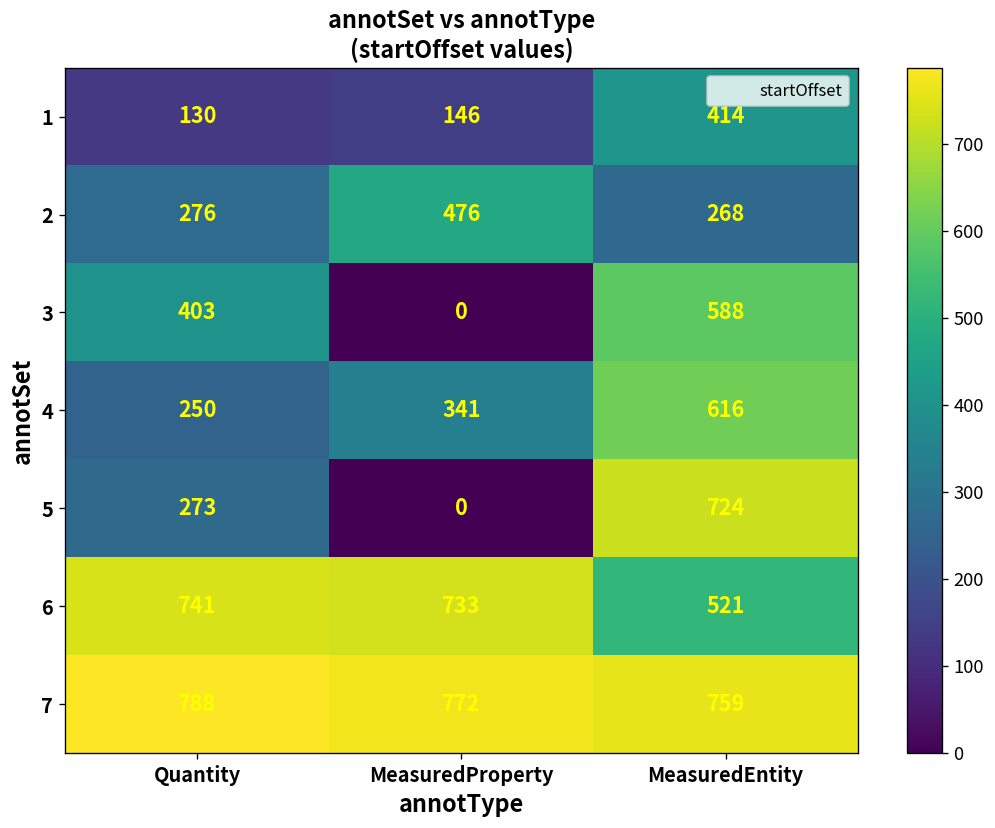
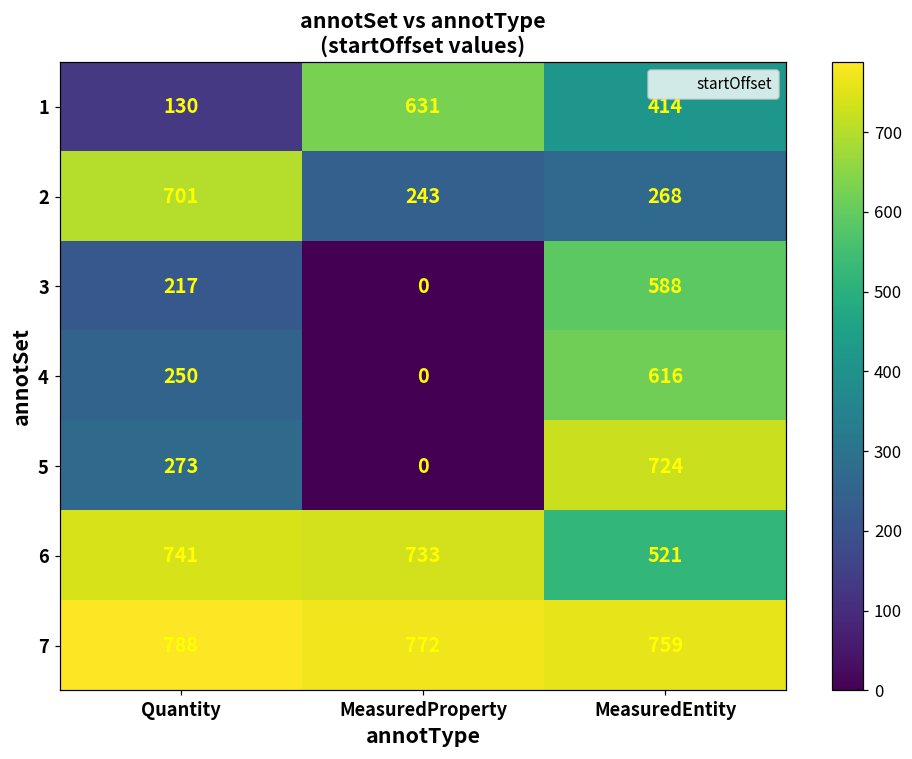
  {
    "1": {
      "Quantity": 130,
-     "MeasuredProperty": 146
+     "MeasuredProperty": 631
    },
    "2": {
-     "Quantity": 276,
-     "MeasuredProperty": 476,
+     "Quantity": 701,
+     "MeasuredProperty": 243,
      "MeasuredEntity": 268
    },
    "3": {
-     "Quantity": 403,
+     "Quantity": 217,
      "MeasuredProperty": 0,
      "MeasuredEntity": 588
    },
    "4": {
      "Quantity": 250,
-     "MeasuredProperty": 341,
+     "MeasuredProperty": 0,
      "MeasuredEntity": 616
    },
    "5": {
      "Quantity": 273,
      "MeasuredProperty": 0,
      "MeasuredEntity": 724
    },
    "6": {
      "MeasuredEntity": 521
    }
  }
